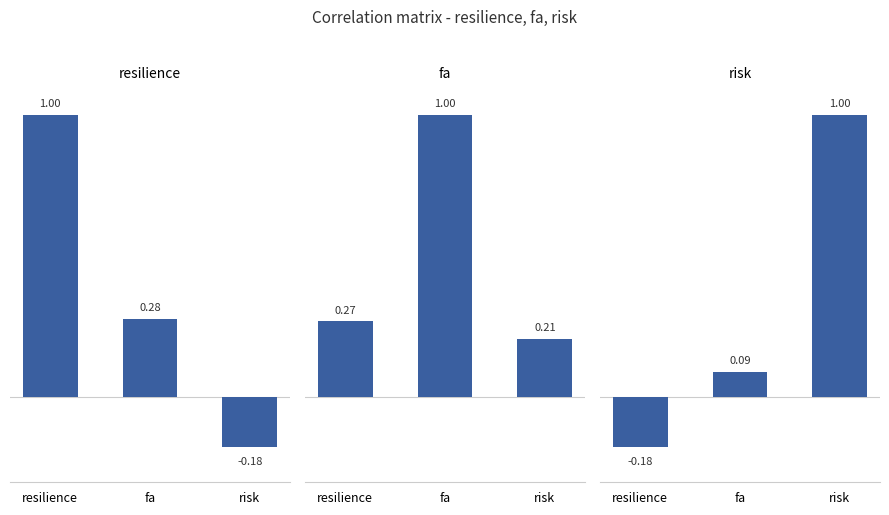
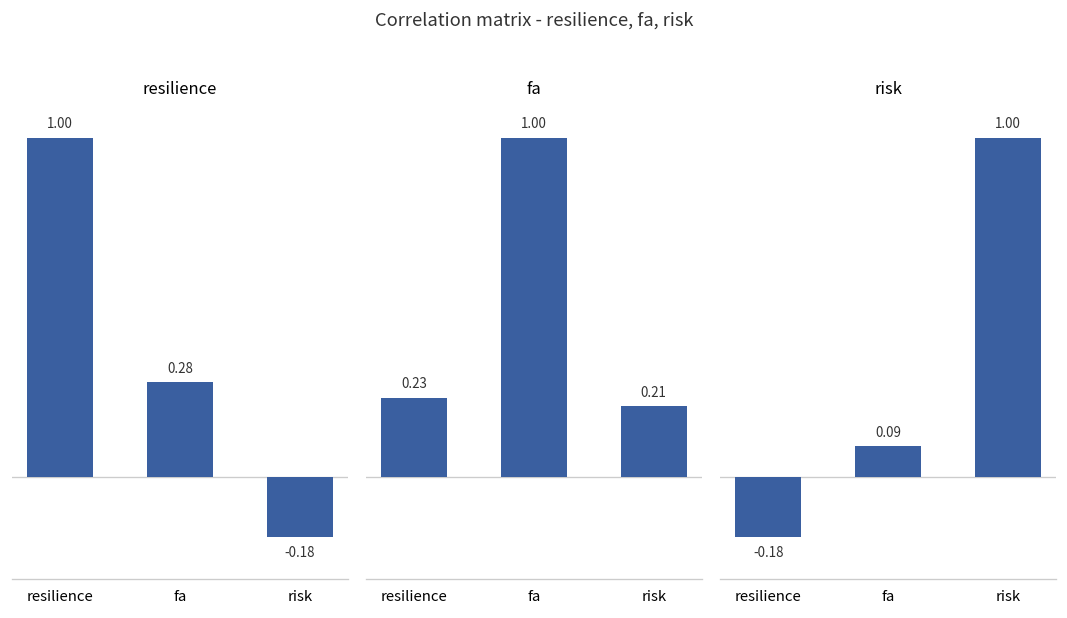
  {
    "resilience": {
      "resilience": 1.00,
      "fa": 0.28,
      "risk": -0.18
    },
    "fa": {
-     "resilience": 0.27,
+     "resilience": 0.23,
      "fa": 1.00,
      "risk": 0.21
    },
    "risk": {
      "resilience": -0.18,
      "fa": 0.09,
      "risk": 1.00
    }
  }
